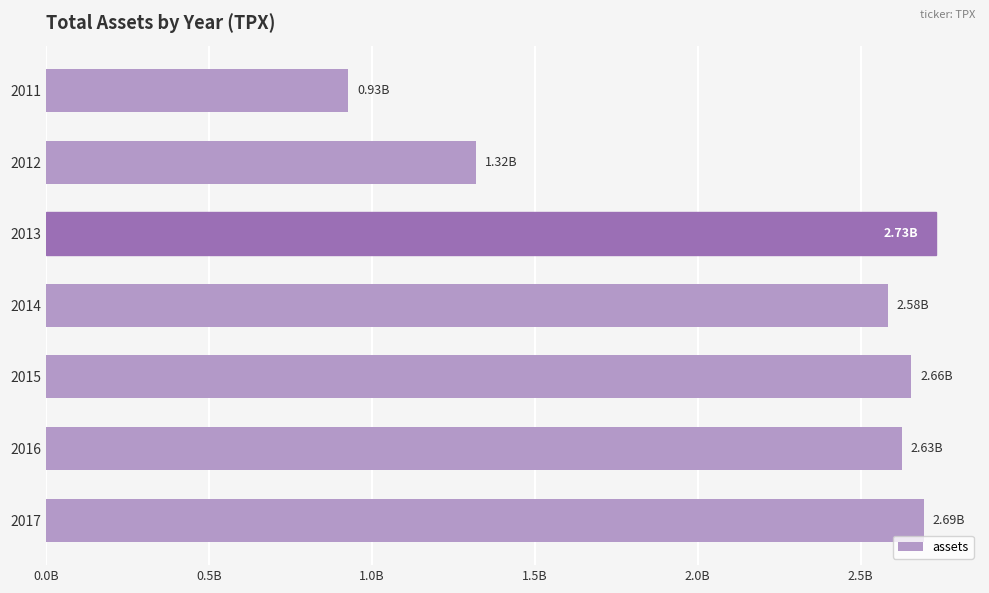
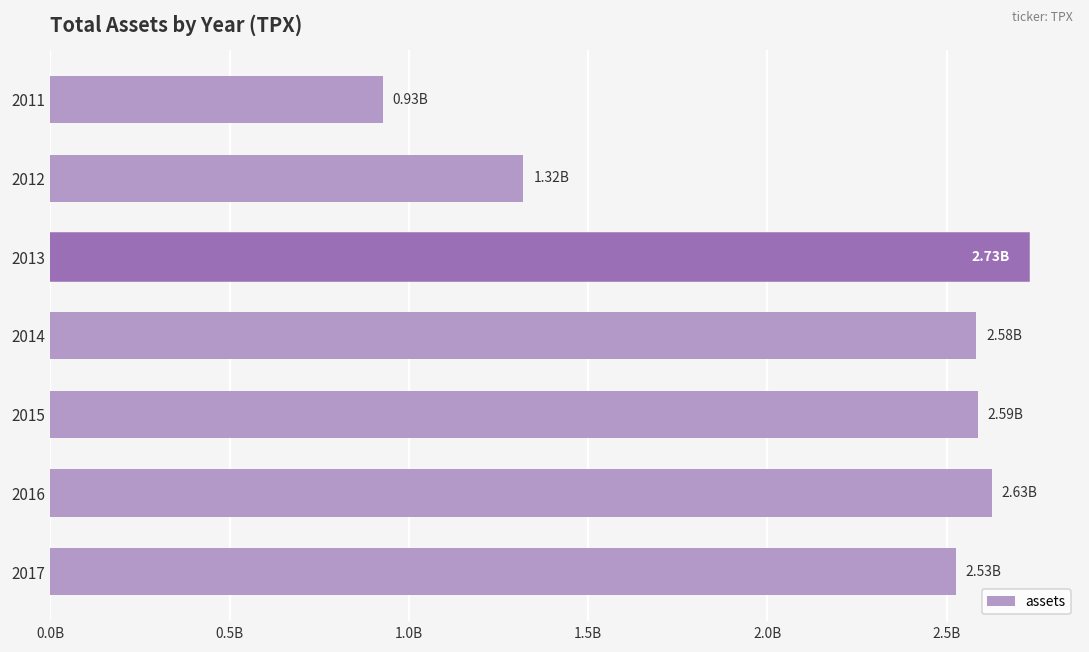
  {
    "2011": "0.93B",
    "2012": "1.32B",
    "2013": "2.73B",
    "2014": "2.58B",
-   "2015": "2.66B",
+   "2015": "2.59B",
    "2016": "2.63B",
-   "2017": "2.69B"
+   "2017": "2.53B"
  }
